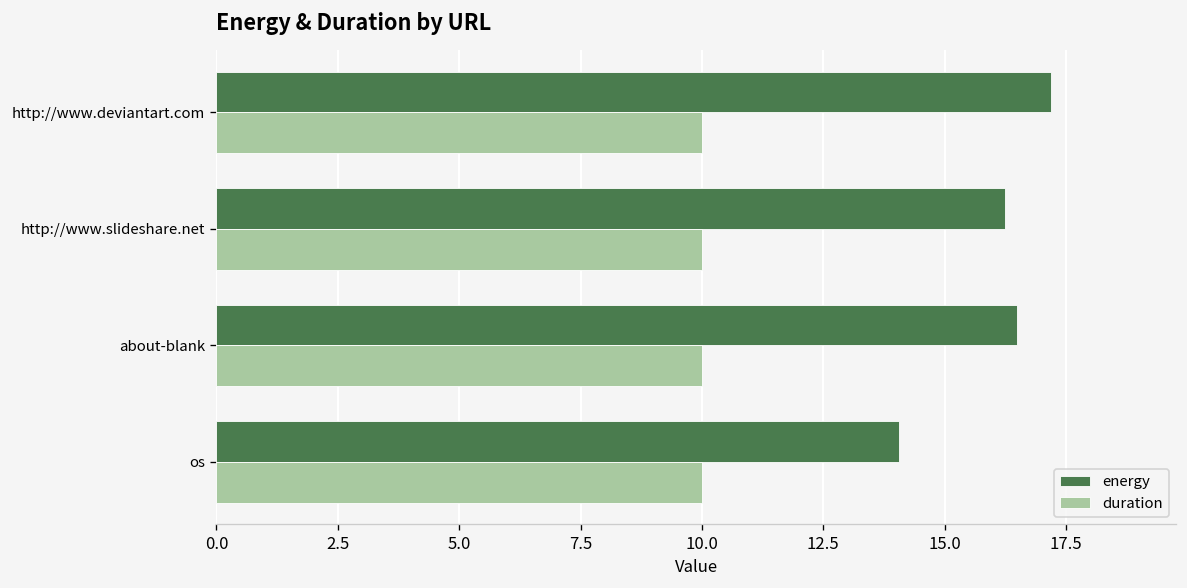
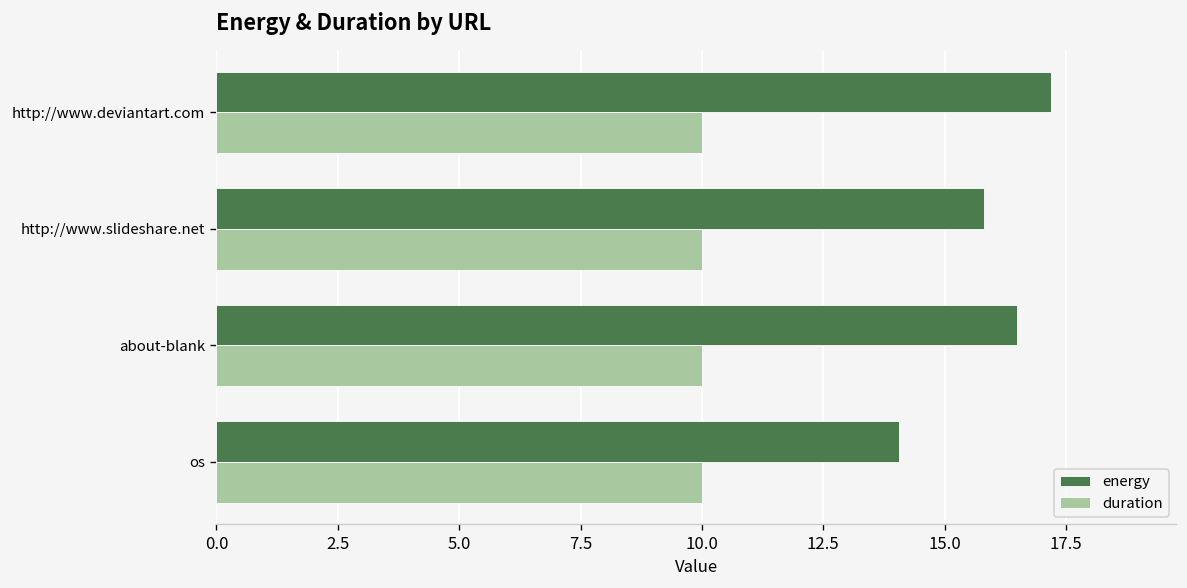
  {
    "energy": {
      "http://www.deviantart.com": 17.2,
-     "http://www.slideshare.net": 16.3,
+     "http://www.slideshare.net": 15.8,
      "about-blank": 16.5,
      "os": 14.1
    },
    "duration": {
      "http://www.deviantart.com": 10.0,
      "http://www.slideshare.net": 10.0,
      "about-blank": 10.0,
      "os": 10.0
    }
  }
